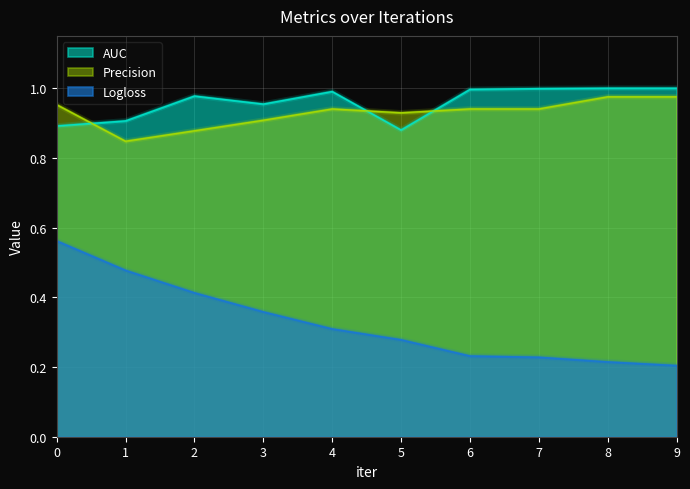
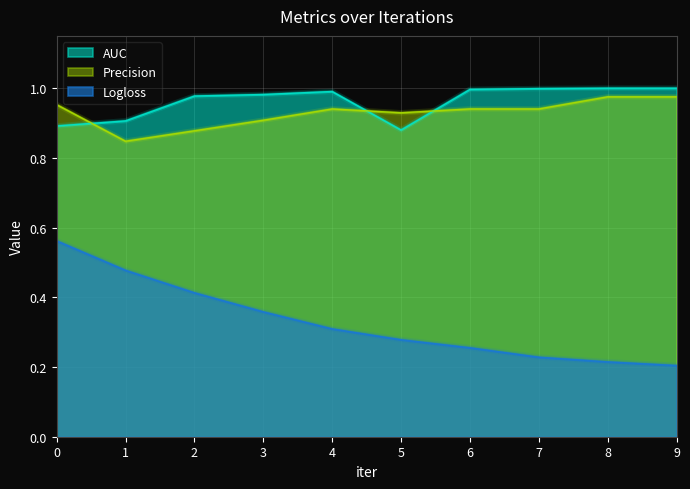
  {
    "AUC": {
      "0": 0.89,
      "1": 0.91,
      "2": 0.98,
-     "3": 0.95,
+     "3": 0.98,
      "4": 0.99,
      "5": 0.88,
      "6": 1.00,
      "7": 1.00,
      "8": 1.00,
      "9": 1.00
    },
    "Precision": {
      "0": 0.95,
      "1": 0.85,
      "2": 0.88,
      "3": 0.91,
      "4": 0.94,
      "5": 0.93,
      "6": 0.94,
      "7": 0.94,
      "8": 0.98,
      "9": 0.98
    },
    "Logloss": {
      "0": 0.56,
      "1": 0.48,
      "2": 0.41,
      "3": 0.36,
      "4": 0.31,
      "5": 0.28,
-     "6": 0.23,
+     "6": 0.26,
      "7": 0.23,
      "8": 0.21,
      "9": 0.20
    }
  }
